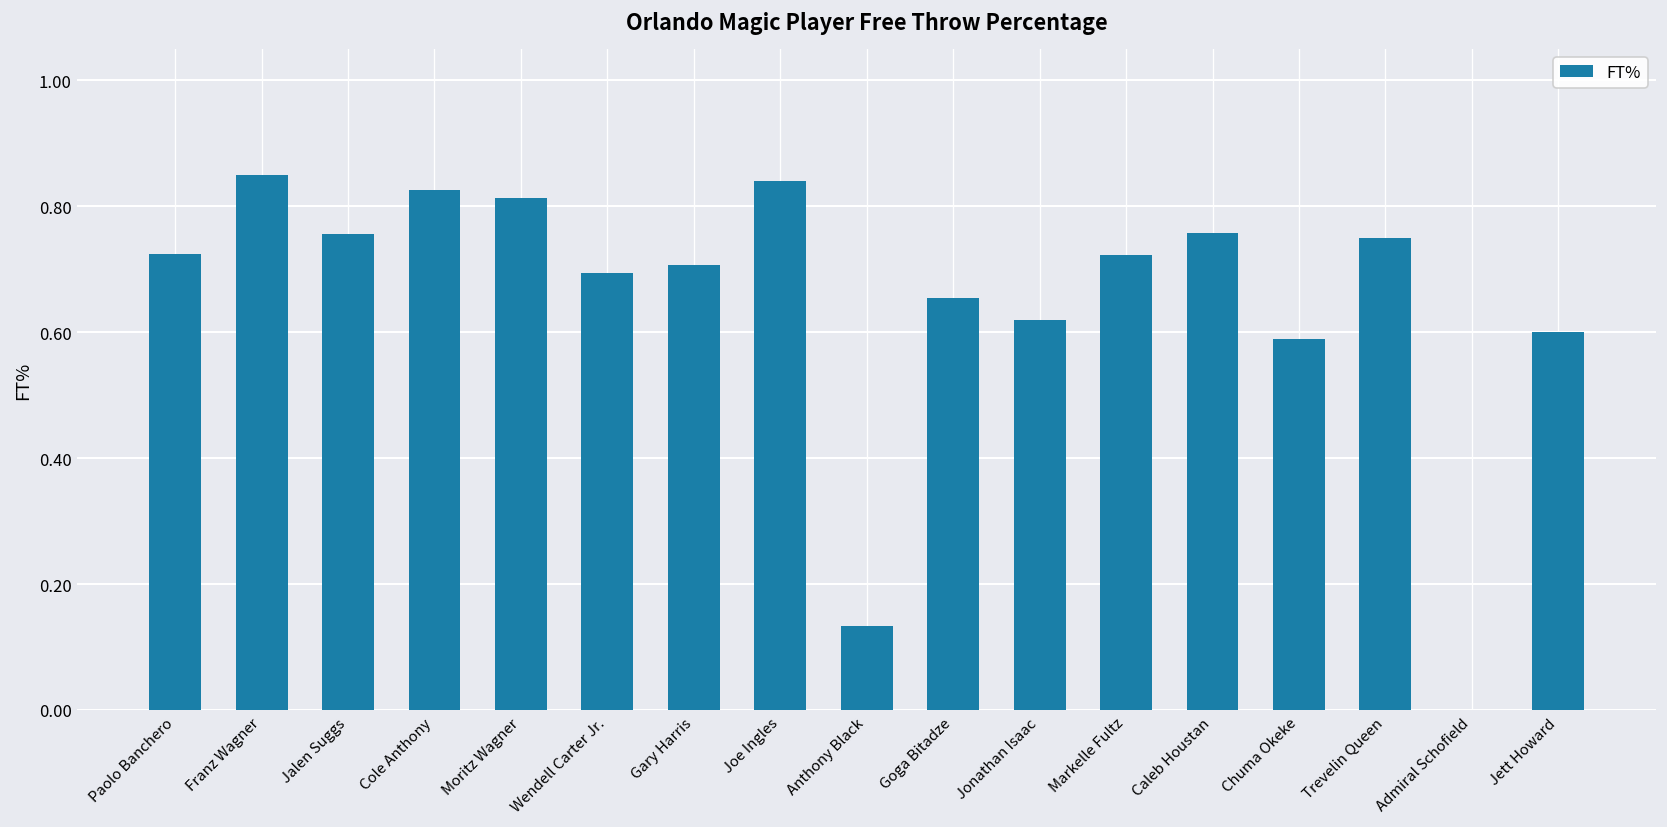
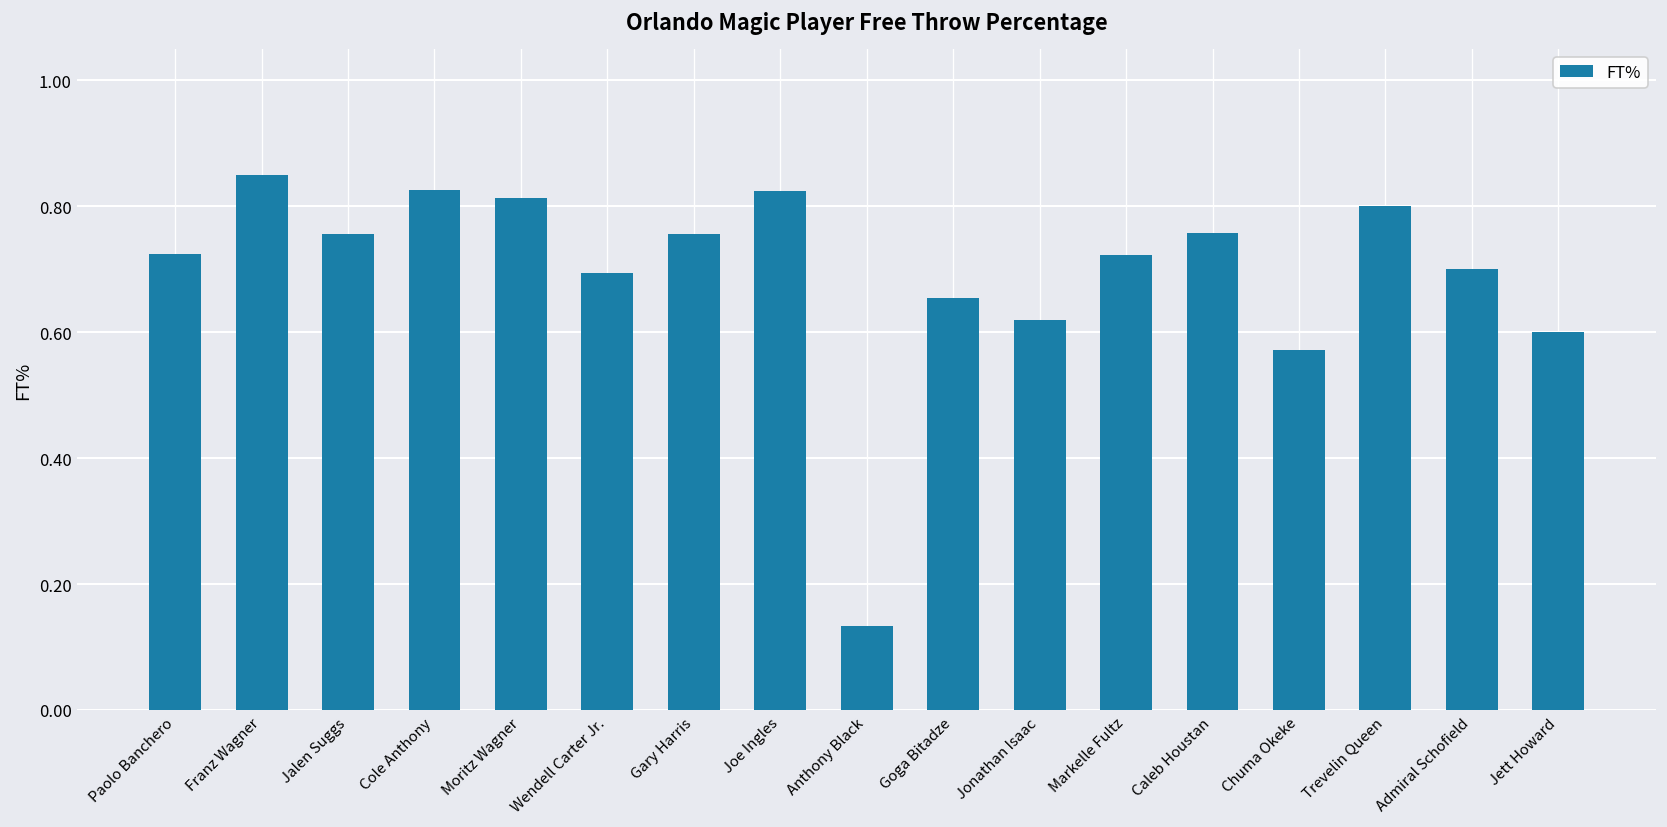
  {
    "Paolo Banchero": 0.73,
    "Franz Wagner": 0.85,
    "Jalen Suggs": 0.76,
    "Cole Anthony": 0.83,
    "Moritz Wagner": 0.81,
    "Wendell Carter Jr.": 0.69,
-   "Gary Harris": 0.71,
-   "Joe Ingles": 0.84,
+   "Gary Harris": 0.76,
+   "Joe Ingles": 0.82,
    "Anthony Black": 0.13,
    "Goga Bitadze": 0.66,
    "Jonathan Isaac": 0.62,
    "Markelle Fultz": 0.72,
    "Caleb Houstan": 0.76,
-   "Chuma Okeke": 0.59,
-   "Trevelin Queen": 0.75,
-   "Admiral Schofield": 0.0,
+   "Chuma Okeke": 0.57,
+   "Trevelin Queen": 0.80,
+   "Admiral Schofield": 0.7,
    "Jett Howard": 0.60
  }
